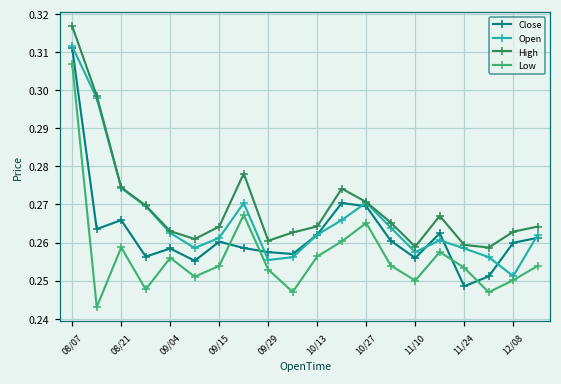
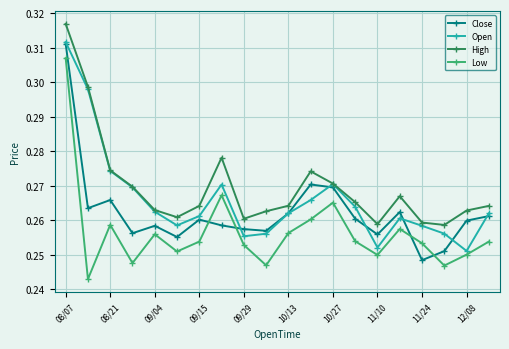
  {
    "Close": {
      "08/21": 0.266,
      "09/04": 0.258,
      "09/15": 0.260,
      "09/29": 0.257,
      "10/27": 0.270,
      "11/10": 0.256,
      "11/24": 0.248,
      "12/08": 0.260
    },
    "Open": {
      "09/15": 0.261,
      "09/29": 0.255,
-     "11/10": 0.257,
+     "11/10": 0.252,
      "11/24": 0.258,
      "12/08": 0.251
    }
  }
